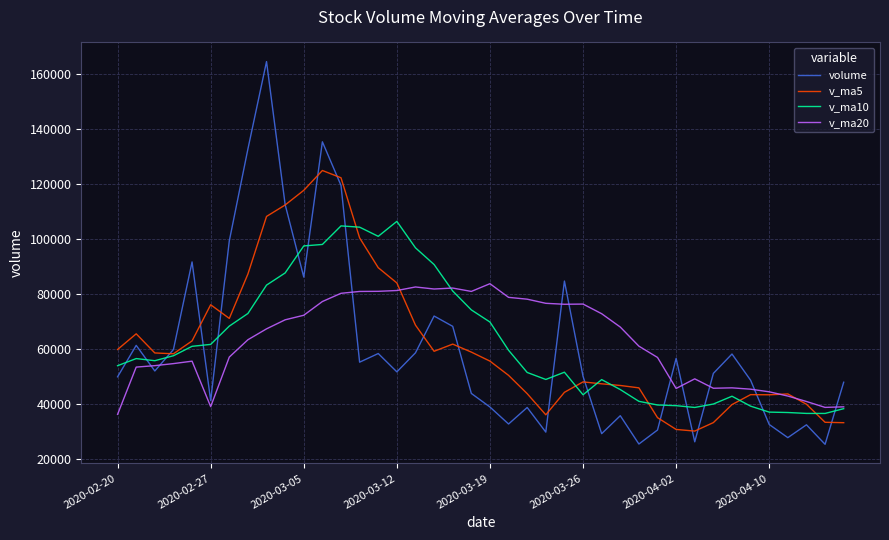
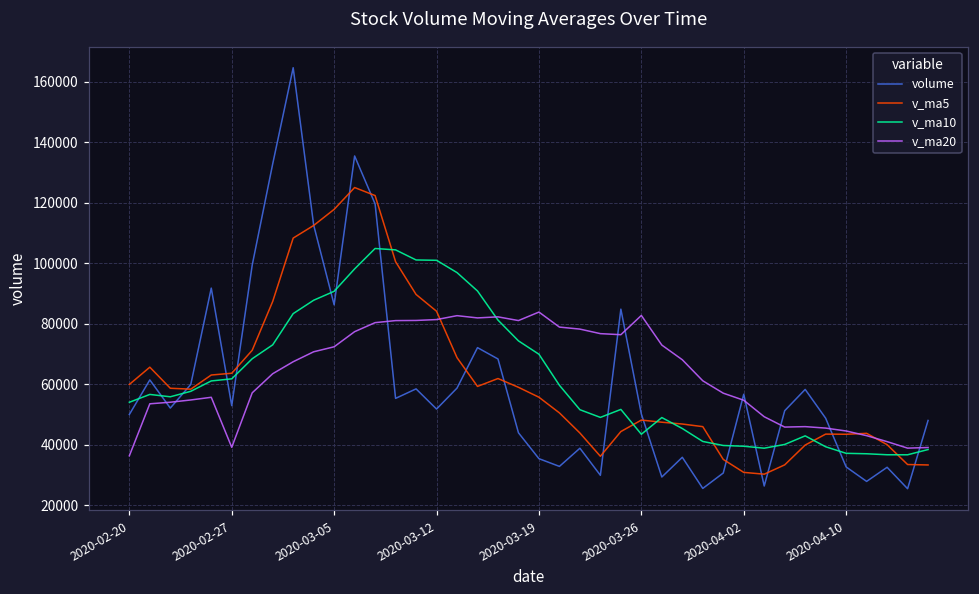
  {
    "volume": {
      "2020-02-20": 50000,
-     "2020-02-27": 41000,
+     "2020-02-27": 53000,
      "2020-03-05": 86000,
      "2020-03-12": 52000,
-     "2020-03-19": 39000,
+     "2020-03-19": 35000,
      "2020-03-26": 50000,
      "2020-04-02": 57000,
      "2020-04-10": 33000
    },
    "v_ma5": {
      "2020-02-20": 60000,
-     "2020-02-27": 76000,
+     "2020-02-27": 64000,
      "2020-03-05": 118000,
      "2020-03-12": 84000,
      "2020-03-19": 56000,
      "2020-03-26": 48000,
      "2020-04-02": 31000,
      "2020-04-10": 43000
    },
    "v_ma10": {
      "2020-02-20": 54000,
      "2020-02-27": 62000,
-     "2020-03-05": 98000,
-     "2020-03-12": 107000,
+     "2020-03-05": 91000,
+     "2020-03-12": 101000,
      "2020-03-19": 70000,
      "2020-03-26": 43000,
      "2020-04-02": 39000,
      "2020-04-10": 37000
    },
    "v_ma20": {
      "2020-02-20": 36000,
      "2020-02-27": 39000,
      "2020-03-05": 72000,
      "2020-03-12": 81000,
      "2020-03-19": 84000,
-     "2020-03-26": 76000,
-     "2020-04-02": 46000,
+     "2020-03-26": 83000,
+     "2020-04-02": 55000,
      "2020-04-10": 45000
    }
  }
